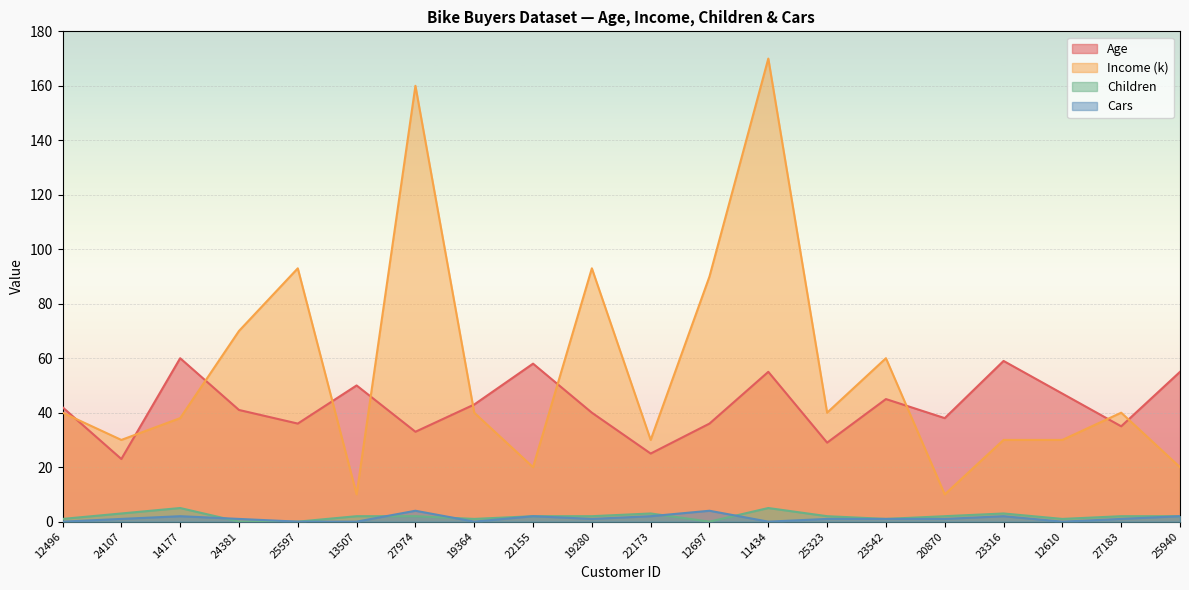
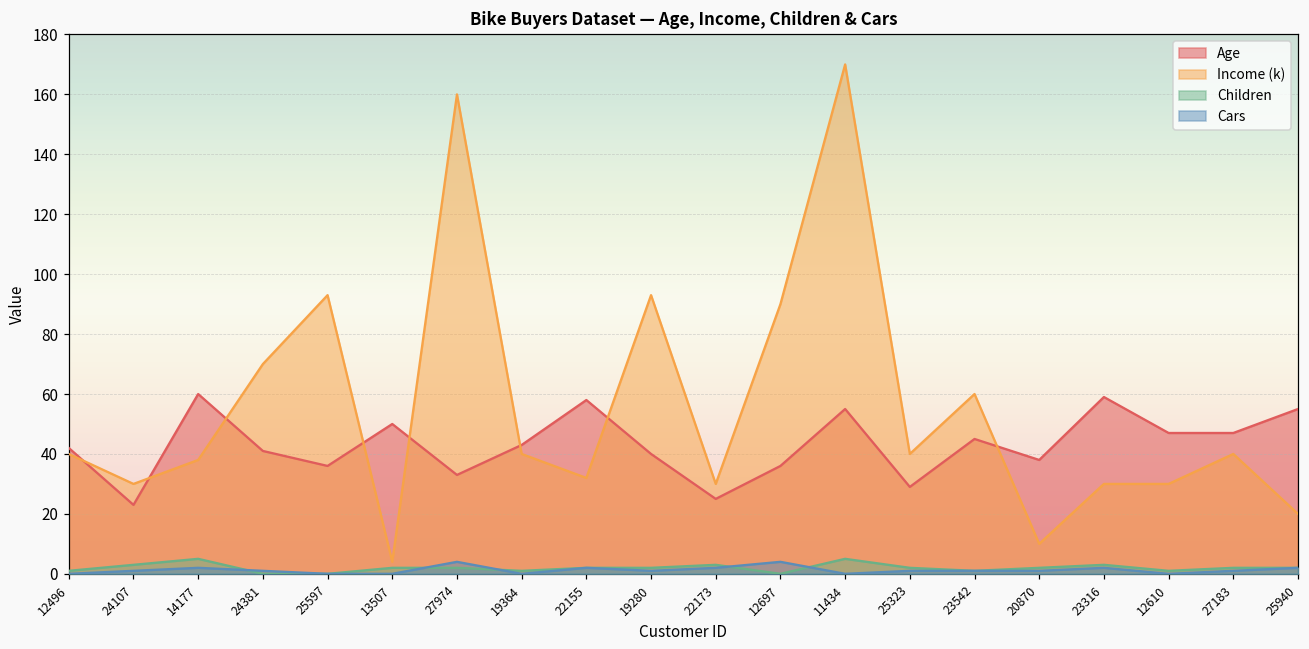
  {
    "Age": {
      "12496": 42,
      "24107": 23,
      "14177": 60,
      "24381": 41,
      "25597": 36,
      "13507": 50,
      "27974": 33,
      "19364": 43,
      "22155": 58,
      "19280": 40,
      "22173": 25,
      "12697": 36,
      "11434": 55,
      "25323": 29,
      "23542": 45,
      "20870": 38,
      "23316": 59,
      "12610": 47,
-     "27183": 35,
+     "27183": 47,
      "25940": 55
    },
    "Income (k)": {
      "12496": 40,
      "24107": 30,
      "14177": 38,
      "24381": 70,
      "25597": 93,
-     "13507": 10,
+     "13507": 4,
      "27974": 160,
      "19364": 40,
-     "22155": 20,
+     "22155": 32,
      "19280": 93,
      "22173": 30,
      "12697": 90,
      "11434": 170,
      "25323": 40,
      "23542": 60,
      "20870": 10,
      "23316": 30,
      "12610": 30,
      "27183": 40,
      "25940": 20
    }
  }
